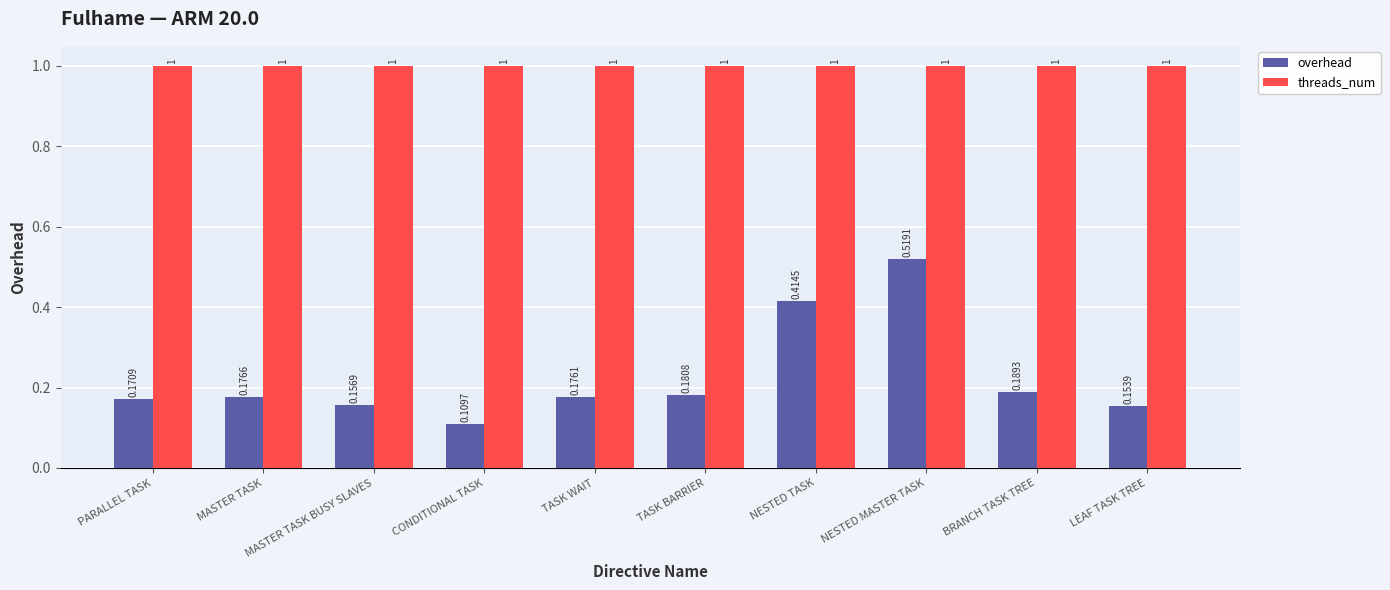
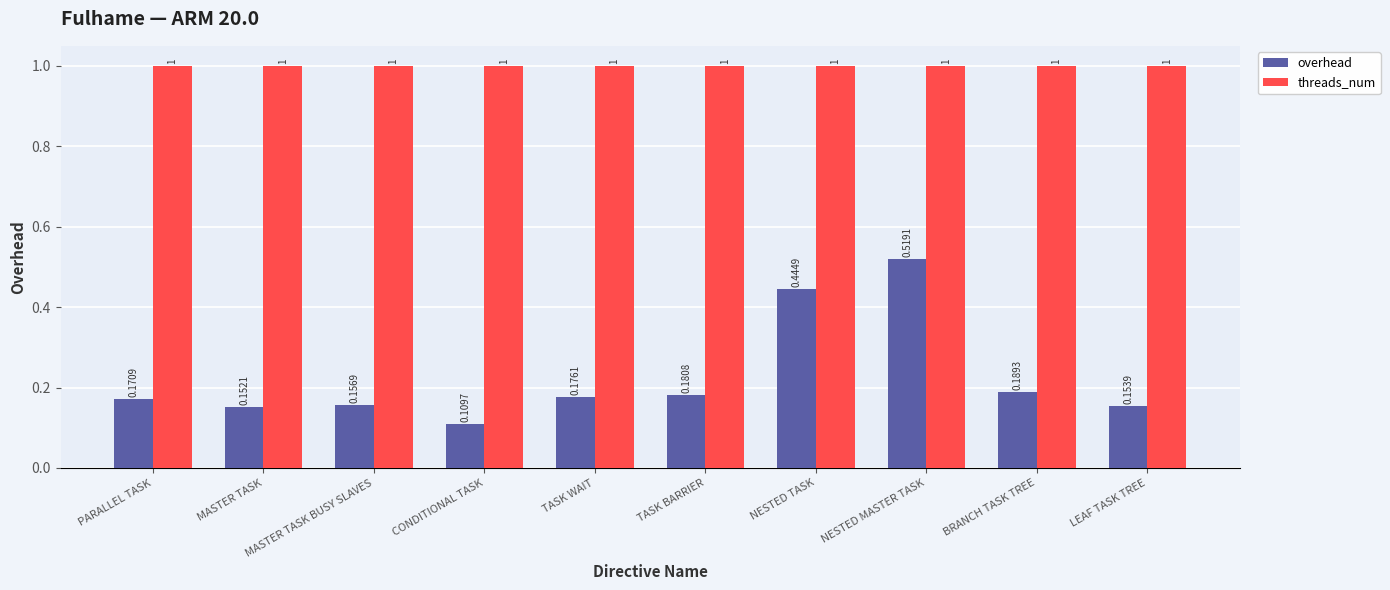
  {
    "overhead": {
      "PARALLEL TASK": 0.1709,
-     "MASTER TASK": 0.1766,
+     "MASTER TASK": 0.1521,
      "MASTER TASK BUSY SLAVES": 0.1569,
      "CONDITIONAL TASK": 0.1097,
      "TASK WAIT": 0.1761,
      "TASK BARRIER": 0.1808,
-     "NESTED TASK": 0.4145,
+     "NESTED TASK": 0.4449,
      "NESTED MASTER TASK": 0.5191,
      "BRANCH TASK TREE": 0.1893,
      "LEAF TASK TREE": 0.1539
    },
    "threads_num": {
      "PARALLEL TASK": 1,
      "MASTER TASK": 1,
      "MASTER TASK BUSY SLAVES": 1,
      "CONDITIONAL TASK": 1,
      "TASK WAIT": 1,
      "TASK BARRIER": 1,
      "NESTED TASK": 1,
      "NESTED MASTER TASK": 1,
      "BRANCH TASK TREE": 1,
      "LEAF TASK TREE": 1
    }
  }
